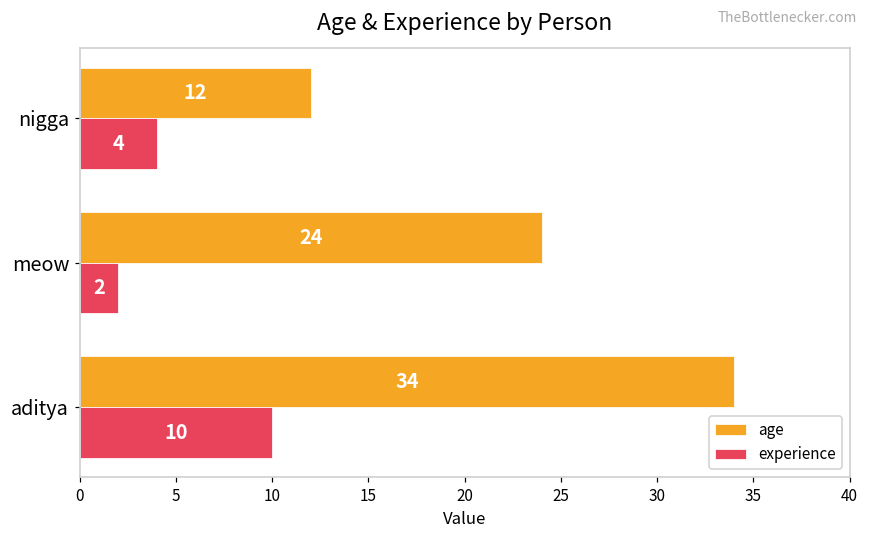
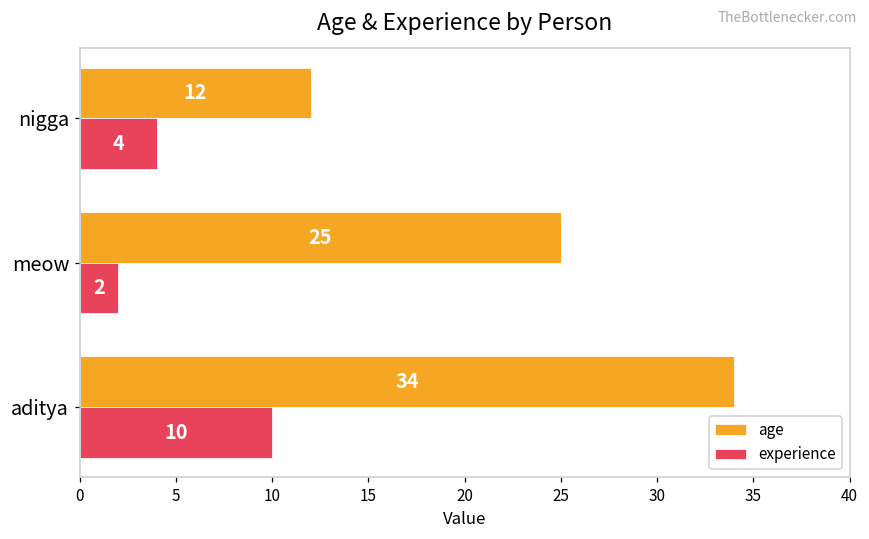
  {
    "age": {
      "nigga": 12,
-     "meow": 24,
+     "meow": 25,
      "aditya": 34
    },
    "experience": {
      "nigga": 4,
      "meow": 2,
      "aditya": 10
    }
  }
